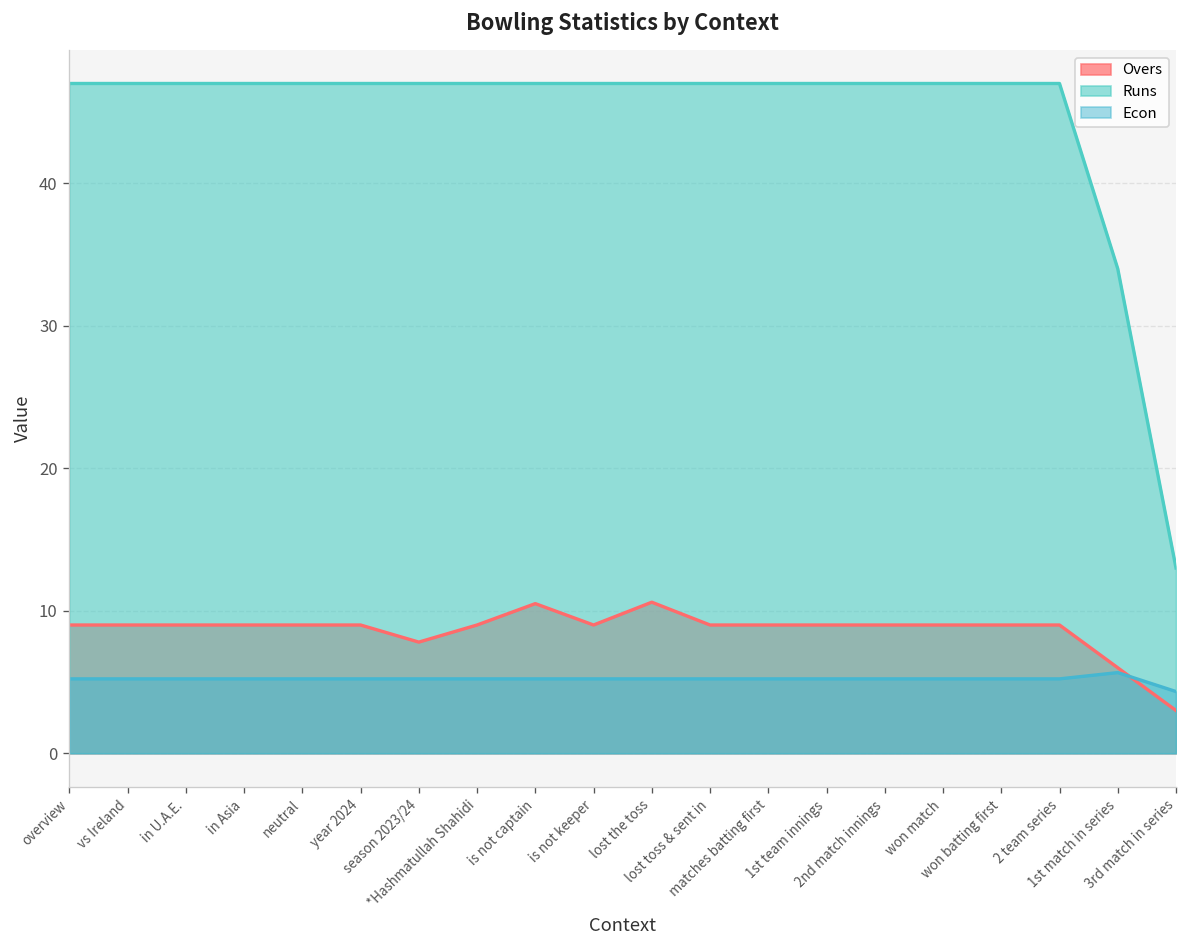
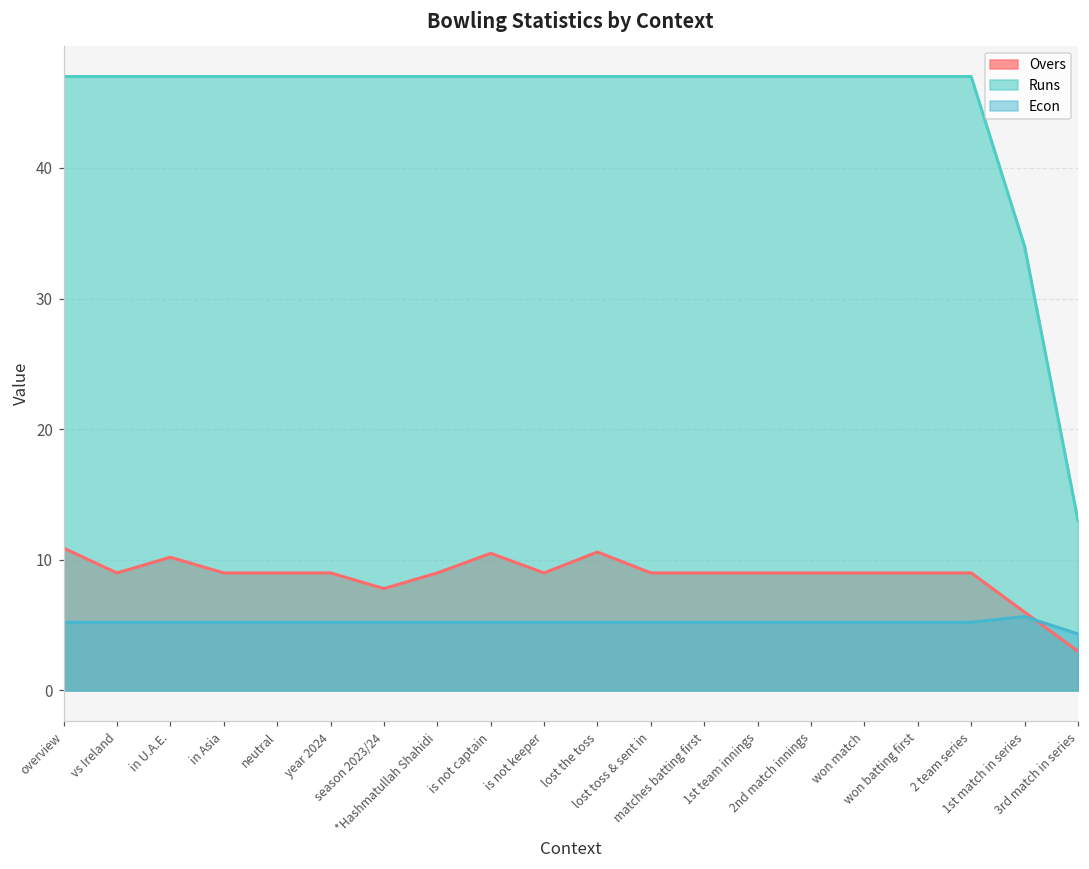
  {
    "Overs": {
-     "overview": 9.0,
+     "overview": 10.9,
      "vs Ireland": 9.0,
-     "in U.A.E.": 9.0,
+     "in U.A.E.": 10.2,
      "in Asia": 9.0,
      "neutral": 9.0,
      "year 2024": 9.0,
      "season 2023/24": 7.8,
      "*Hashmatullah Shahidi": 9.0,
      "is not captain": 10.5,
      "is not keeper": 9.0,
      "lost the toss": 10.6,
      "lost toss & sent in": 9.0,
      "matches batting first": 9.0,
      "1st team innings": 9.0,
      "2nd match innings": 9.0,
      "won match": 9.0,
      "won batting first": 9.0,
      "2 team series": 9.0,
      "1st match in series": 6.0,
      "3rd match in series": 3.0
    }
  }
